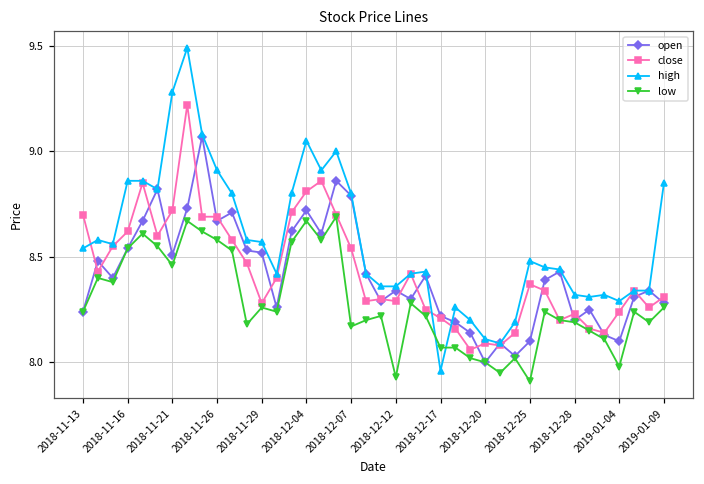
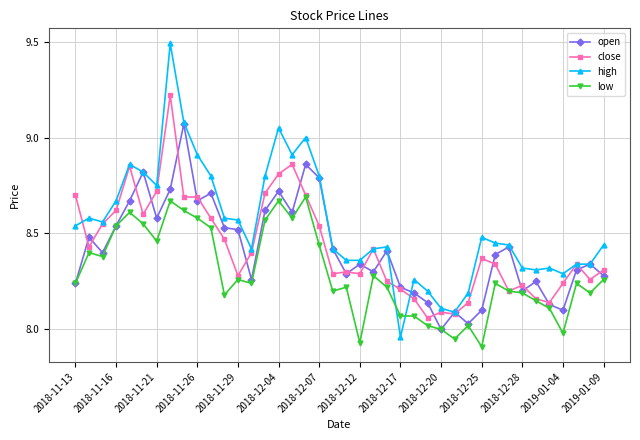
  {
    "open": {
-     "2018-11-21": 8.51,
+     "2018-11-21": 8.58,
      "2018-11-26": 8.67,
      "2018-11-29": 8.52,
      "2018-12-04": 8.72,
      "2018-12-12": 8.34,
      "2018-12-25": 8.10,
      "2019-01-04": 8.10,
      "2019-01-09": 8.28
    },
    "close": {
      "2018-11-13": 8.70,
      "2018-11-16": 8.62,
      "2018-11-21": 8.72,
      "2018-11-26": 8.69,
      "2018-11-29": 8.28,
      "2018-12-04": 8.81,
      "2018-12-07": 8.54,
      "2018-12-12": 8.29,
      "2018-12-20": 8.09,
      "2018-12-25": 8.37,
      "2018-12-28": 8.23,
      "2019-01-04": 8.24,
      "2019-01-09": 8.31
    },
    "high": {
      "2018-11-13": 8.54,
-     "2018-11-16": 8.86,
-     "2018-11-21": 9.28,
+     "2018-11-16": 8.67,
+     "2018-11-21": 8.75,
      "2018-11-26": 8.91,
      "2018-11-29": 8.57,
      "2018-12-04": 9.05,
      "2018-12-12": 8.36,
      "2018-12-17": 7.96,
      "2018-12-20": 8.11,
      "2018-12-25": 8.48,
      "2018-12-28": 8.32,
      "2019-01-04": 8.29,
-     "2019-01-09": 8.85
+     "2019-01-09": 8.44
    },
    "low": {
      "2018-11-21": 8.46,
      "2018-11-26": 8.58,
      "2018-11-29": 8.26,
      "2018-12-04": 8.67,
-     "2018-12-07": 8.17,
+     "2018-12-07": 8.44,
      "2018-12-12": 7.93,
      "2018-12-17": 8.07,
      "2018-12-25": 7.91,
      "2019-01-04": 7.98,
      "2019-01-09": 8.26
    }
  }
